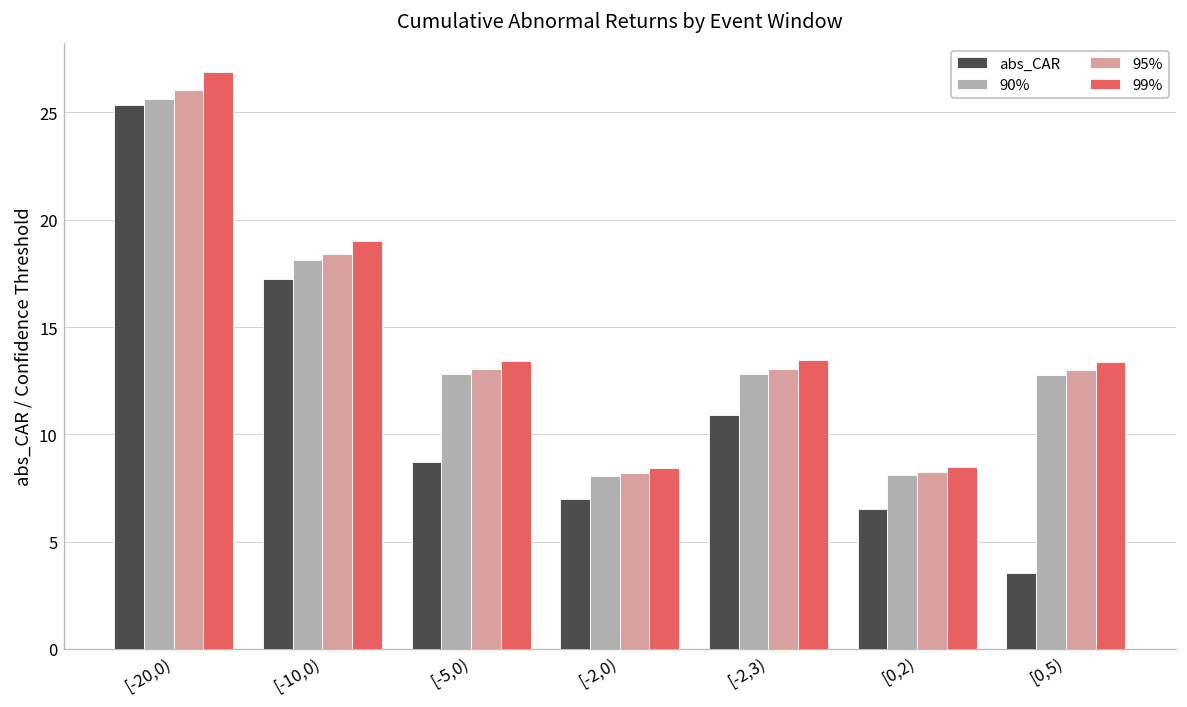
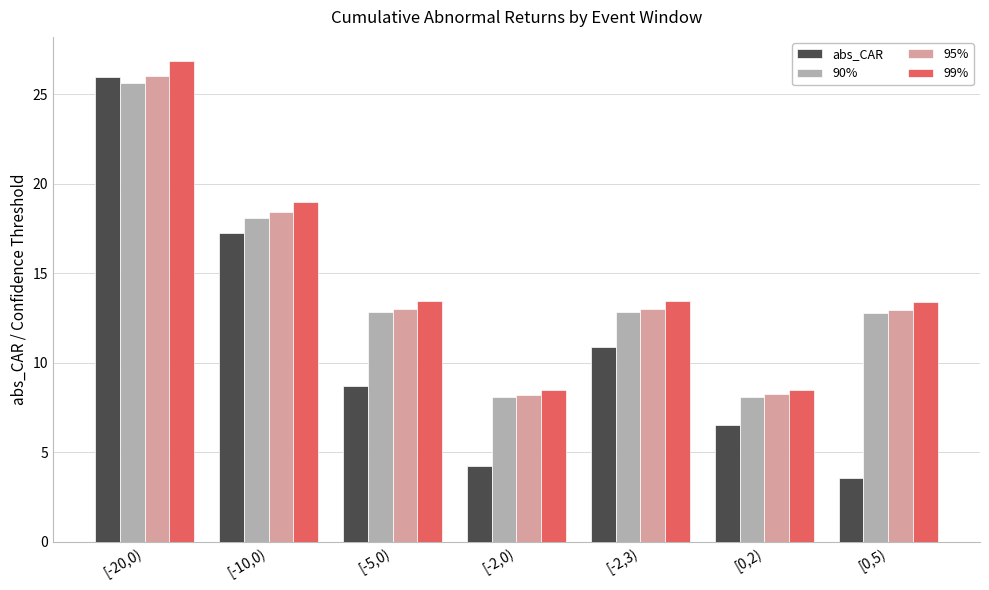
  {
    "abs_CAR": {
-     "[-20,0)": 25.3,
+     "[-20,0)": 26.0,
      "[-10,0)": 17.2,
      "[-5,0)": 8.7,
-     "[-2,0)": 7.0,
+     "[-2,0)": 4.3,
      "[-2,3)": 10.9,
      "[0,2)": 6.5,
      "[0,5)": 3.6
    },
    "99%": {
      "[-20,0)": 26.9,
      "[-10,0)": 19.0,
      "[-5,0)": 13.4,
      "[-2,0)": 8.5,
      "[-2,3)": 13.4,
      "[0,2)": 8.5,
      "[0,5)": 13.4
    }
  }
